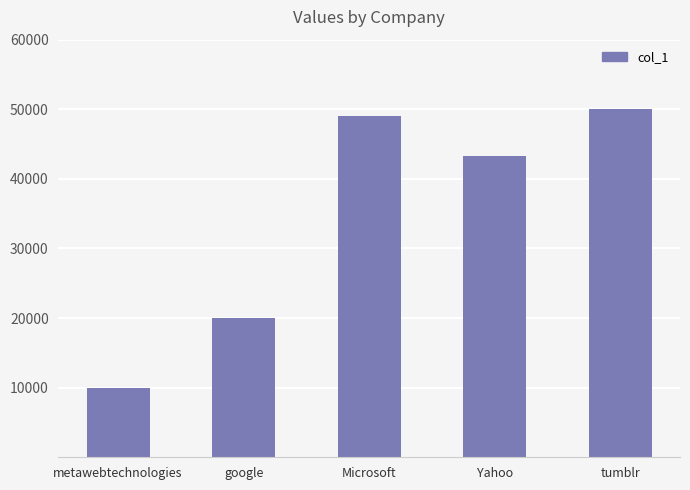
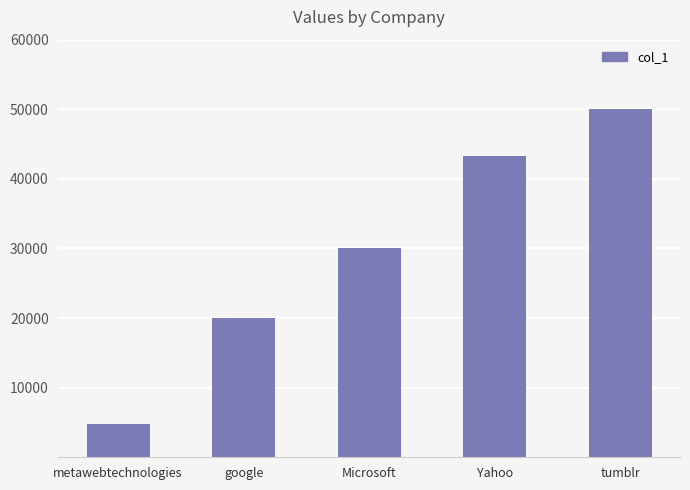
  {
-   "metawebtechnologies": 10000,
+   "metawebtechnologies": 5000,
    "google": 20000,
-   "Microsoft": 49000,
+   "Microsoft": 30000,
    "Yahoo": 43000,
    "tumblr": 50000
  }
